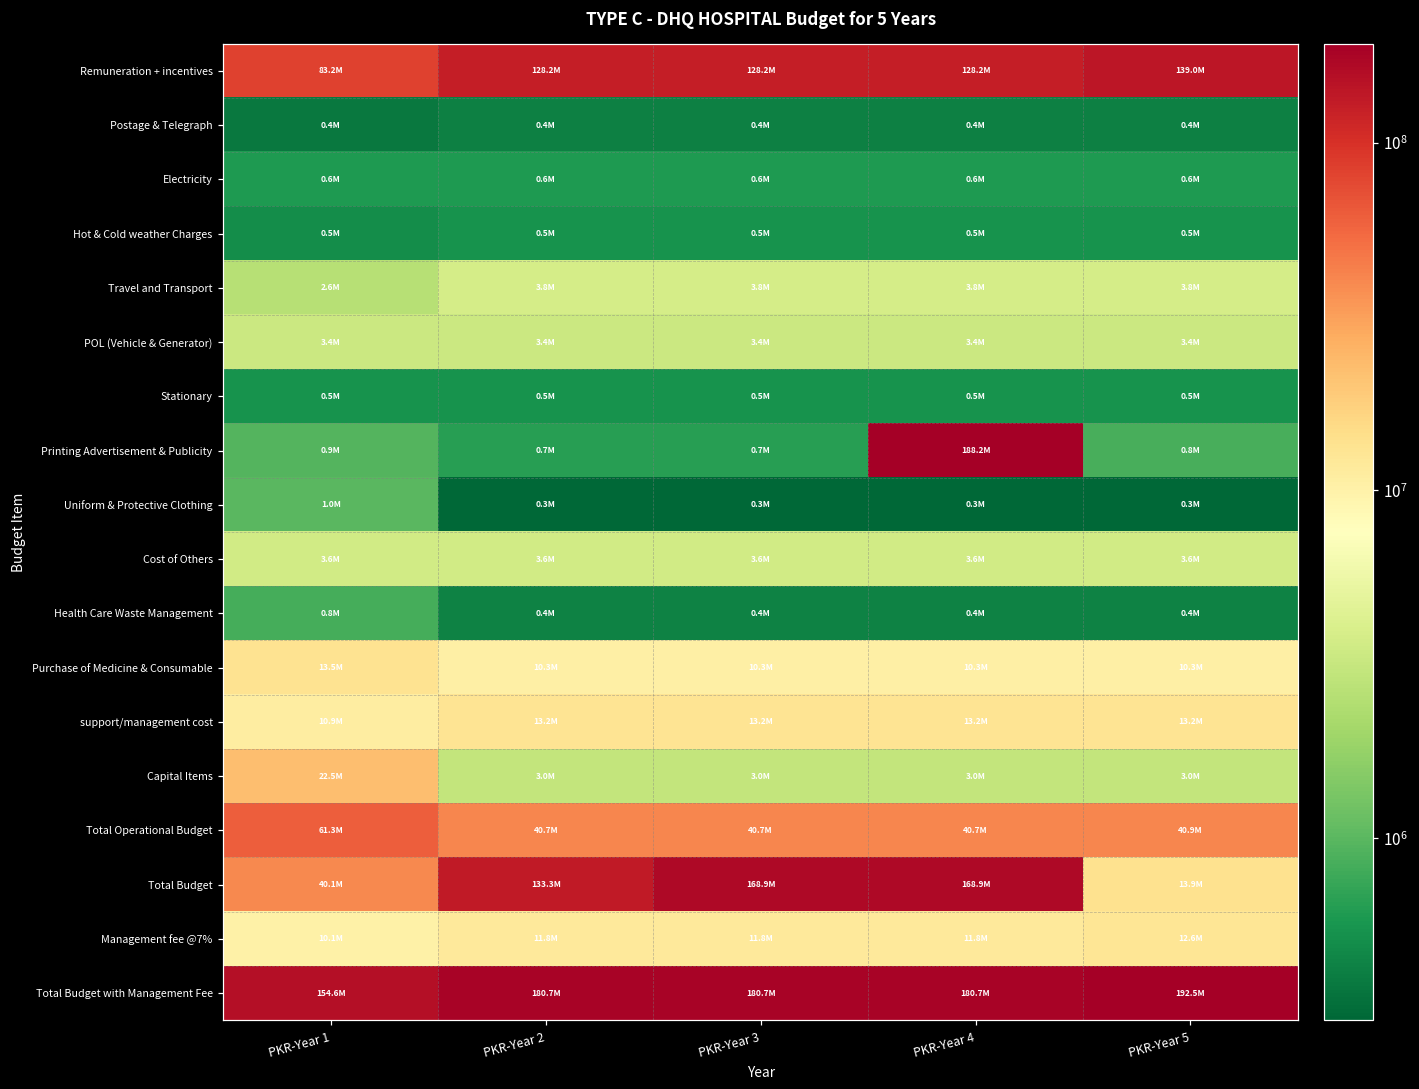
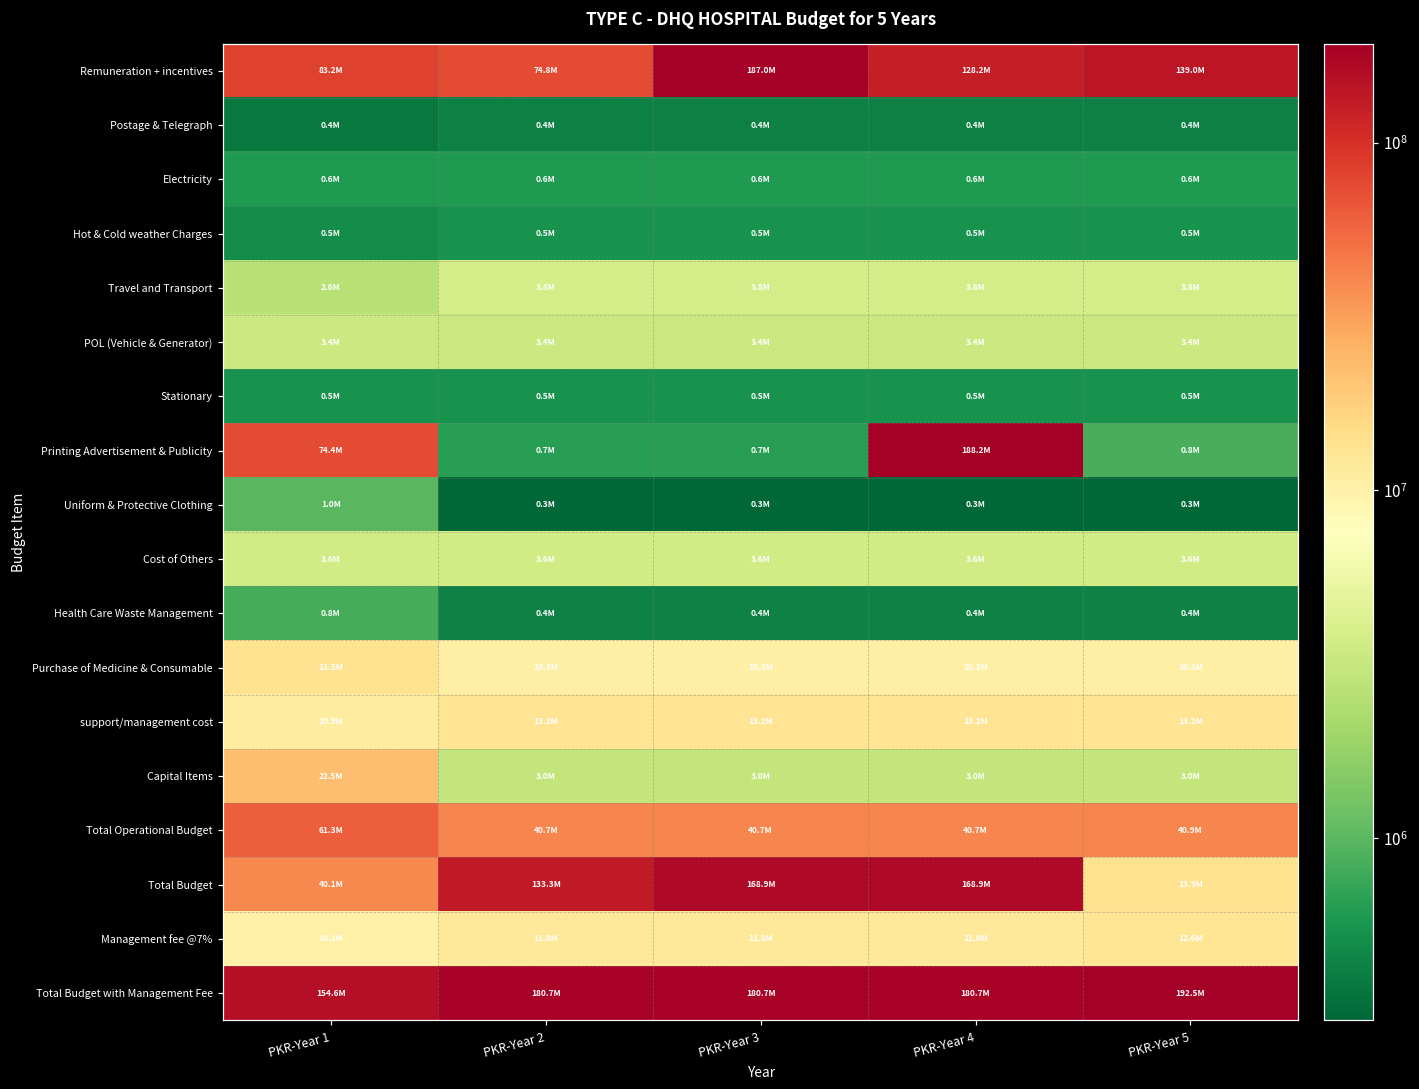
  {
    "Remuneration + incentives": {
      "PKR-Year 1": "83.2M",
-     "PKR-Year 2": "128.2M",
-     "PKR-Year 3": "128.2M",
+     "PKR-Year 2": "74.8M",
+     "PKR-Year 3": "187.0M",
      "PKR-Year 4": "128.2M",
      "PKR-Year 5": "139.0M"
    },
    "Postage & Telegraph": {
      "PKR-Year 1": "0.4M",
      "PKR-Year 2": "0.4M",
      "PKR-Year 3": "0.4M",
      "PKR-Year 4": "0.4M",
      "PKR-Year 5": "0.4M"
    },
    "Electricity": {
      "PKR-Year 1": "0.6M",
      "PKR-Year 2": "0.6M",
      "PKR-Year 3": "0.6M",
      "PKR-Year 4": "0.6M",
      "PKR-Year 5": "0.6M"
    },
    "Hot & Cold weather Charges": {
      "PKR-Year 1": "0.5M",
      "PKR-Year 2": "0.5M",
      "PKR-Year 3": "0.5M",
      "PKR-Year 4": "0.5M",
      "PKR-Year 5": "0.5M"
    },
    "Travel and Transport": {
      "PKR-Year 1": "2.6M",
      "PKR-Year 2": "3.8M",
      "PKR-Year 3": "3.8M",
      "PKR-Year 4": "3.8M",
      "PKR-Year 5": "3.8M"
    },
    "POL (Vehicle & Generator)": {
      "PKR-Year 1": "3.4M",
      "PKR-Year 2": "3.4M",
      "PKR-Year 3": "3.4M",
      "PKR-Year 4": "3.4M",
      "PKR-Year 5": "3.4M"
    },
    "Stationary": {
      "PKR-Year 1": "0.5M",
      "PKR-Year 2": "0.5M",
      "PKR-Year 3": "0.5M",
      "PKR-Year 4": "0.5M",
      "PKR-Year 5": "0.5M"
    },
    "Printing Advertisement & Publicity": {
-     "PKR-Year 1": "0.9M",
+     "PKR-Year 1": "74.4M",
      "PKR-Year 2": "0.7M",
      "PKR-Year 3": "0.7M",
      "PKR-Year 4": "188.2M",
      "PKR-Year 5": "0.8M"
    },
    "Uniform & Protective Clothing": {
      "PKR-Year 1": "1.0M",
      "PKR-Year 2": "0.3M",
      "PKR-Year 3": "0.3M",
      "PKR-Year 4": "0.3M",
      "PKR-Year 5": "0.3M"
    },
    "Cost of Others": {
      "PKR-Year 1": "3.6M",
      "PKR-Year 2": "3.6M",
      "PKR-Year 3": "3.6M",
      "PKR-Year 4": "3.6M",
      "PKR-Year 5": "3.6M"
    },
    "Health Care Waste Management": {
      "PKR-Year 1": "0.8M",
      "PKR-Year 2": "0.4M",
      "PKR-Year 3": "0.4M",
      "PKR-Year 4": "0.4M",
      "PKR-Year 5": "0.4M"
    },
    "Purchase of Medicine & Consumable": {
      "PKR-Year 1": "13.5M",
      "PKR-Year 2": "10.3M",
      "PKR-Year 3": "10.3M",
      "PKR-Year 4": "10.3M",
      "PKR-Year 5": "10.3M"
    },
    "support/management cost": {
      "PKR-Year 1": "10.9M",
      "PKR-Year 2": "13.2M",
      "PKR-Year 3": "13.2M",
      "PKR-Year 4": "13.2M",
      "PKR-Year 5": "13.2M"
    },
    "Capital Items": {
      "PKR-Year 1": "22.5M",
      "PKR-Year 2": "3.0M",
      "PKR-Year 3": "3.0M",
      "PKR-Year 4": "3.0M",
      "PKR-Year 5": "3.0M"
    },
    "Total Operational Budget": {
      "PKR-Year 1": "61.3M",
      "PKR-Year 2": "40.7M",
      "PKR-Year 3": "40.7M",
      "PKR-Year 4": "40.7M",
      "PKR-Year 5": "40.9M"
    },
    "Total Budget": {
      "PKR-Year 1": "40.1M",
      "PKR-Year 2": "133.3M",
      "PKR-Year 3": "168.9M",
      "PKR-Year 4": "168.9M",
      "PKR-Year 5": "13.9M"
    },
    "Management fee @7%": {
      "PKR-Year 1": "10.1M",
      "PKR-Year 2": "11.8M",
      "PKR-Year 3": "11.8M",
      "PKR-Year 4": "11.8M",
      "PKR-Year 5": "12.6M"
    },
    "Total Budget with Management Fee": {
      "PKR-Year 1": "154.6M",
      "PKR-Year 2": "180.7M",
      "PKR-Year 3": "180.7M",
      "PKR-Year 4": "180.7M",
      "PKR-Year 5": "192.5M"
    }
  }
